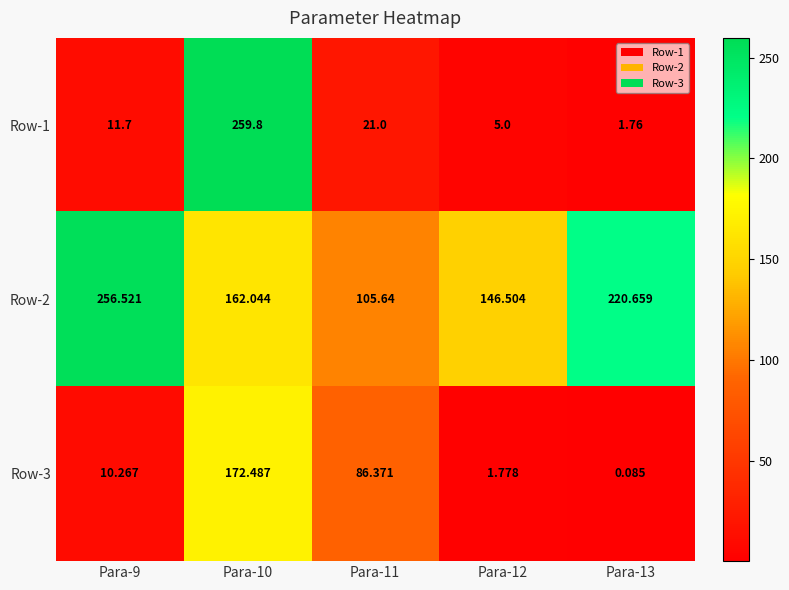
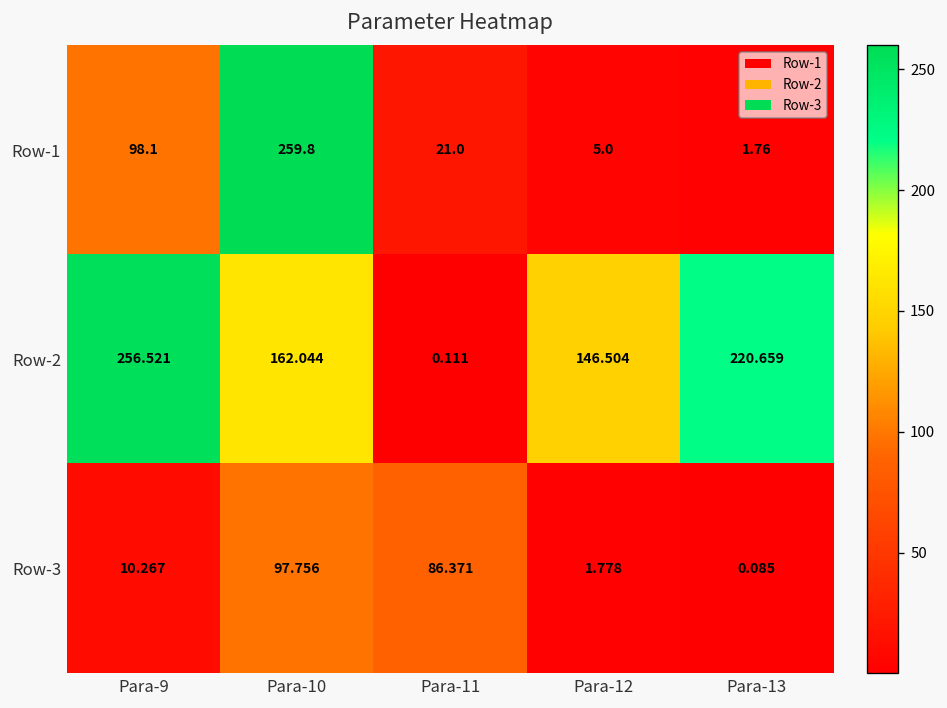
  {
    "Row-1": {
-     "Para-9": 11.7,
+     "Para-9": 98.1,
      "Para-10": 259.8,
      "Para-11": 21.0,
      "Para-12": 5.0,
      "Para-13": 1.76
    },
    "Row-2": {
      "Para-9": 256.521,
      "Para-10": 162.044,
-     "Para-11": 105.64,
+     "Para-11": 0.111,
      "Para-12": 146.504,
      "Para-13": 220.659
    },
    "Row-3": {
      "Para-9": 10.267,
-     "Para-10": 172.487,
+     "Para-10": 97.756,
      "Para-11": 86.371,
      "Para-12": 1.778,
      "Para-13": 0.085
    }
  }
